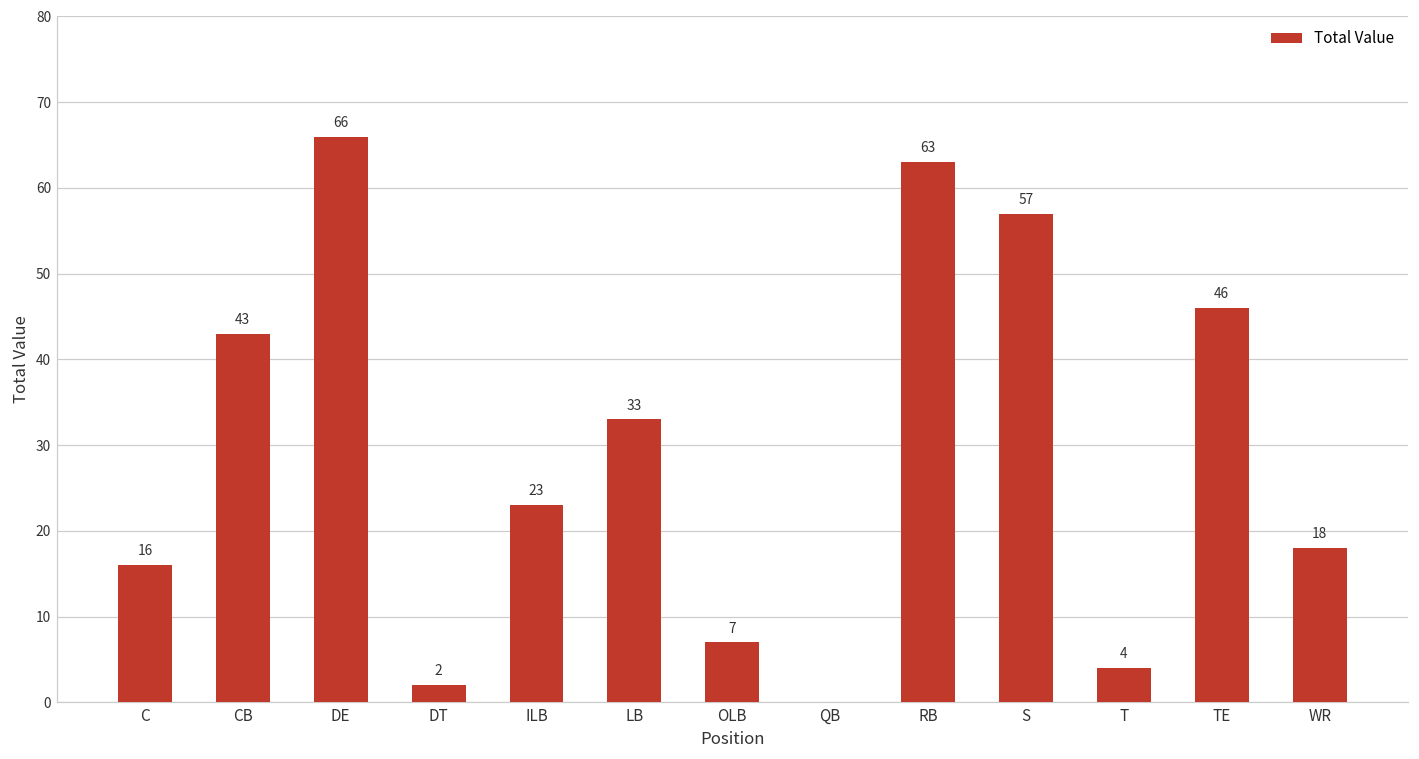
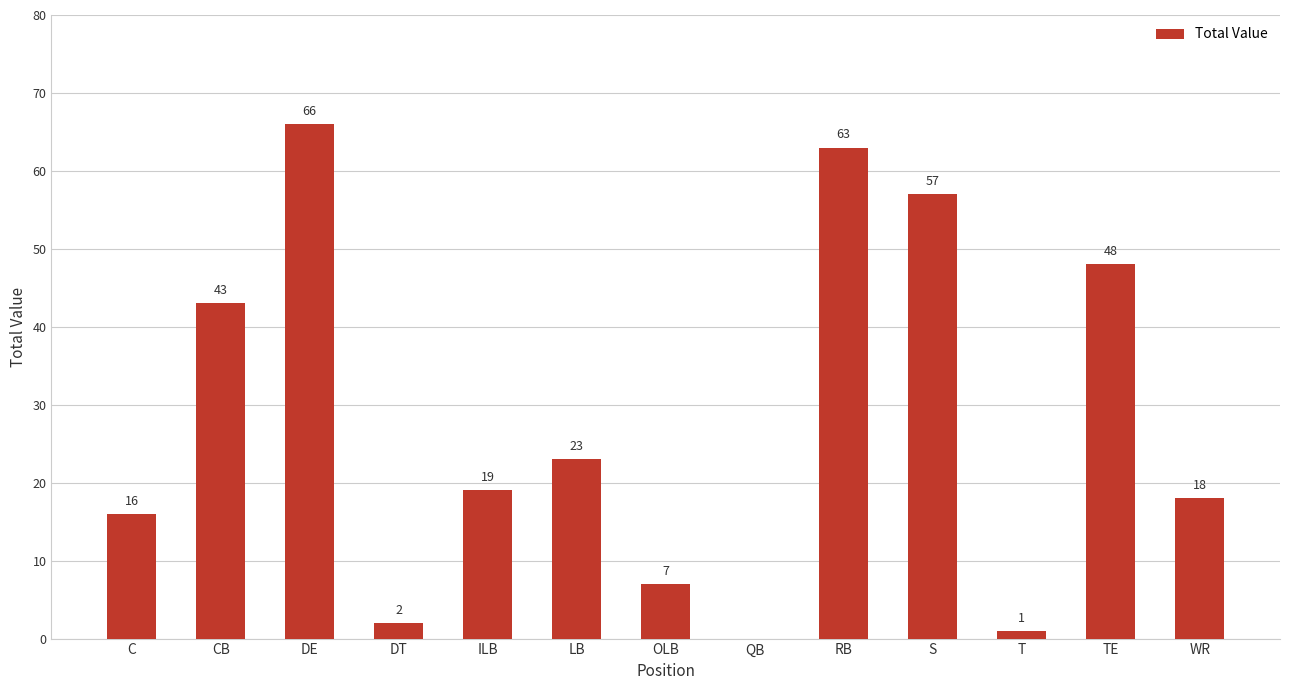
  {
    "C": 16,
    "CB": 43,
    "DE": 66,
    "DT": 2,
-   "ILB": 23,
-   "LB": 33,
+   "ILB": 19,
+   "LB": 23,
    "OLB": 7,
    "RB": 63,
    "S": 57,
-   "T": 4,
-   "TE": 46,
+   "T": 1,
+   "TE": 48,
    "WR": 18
  }
